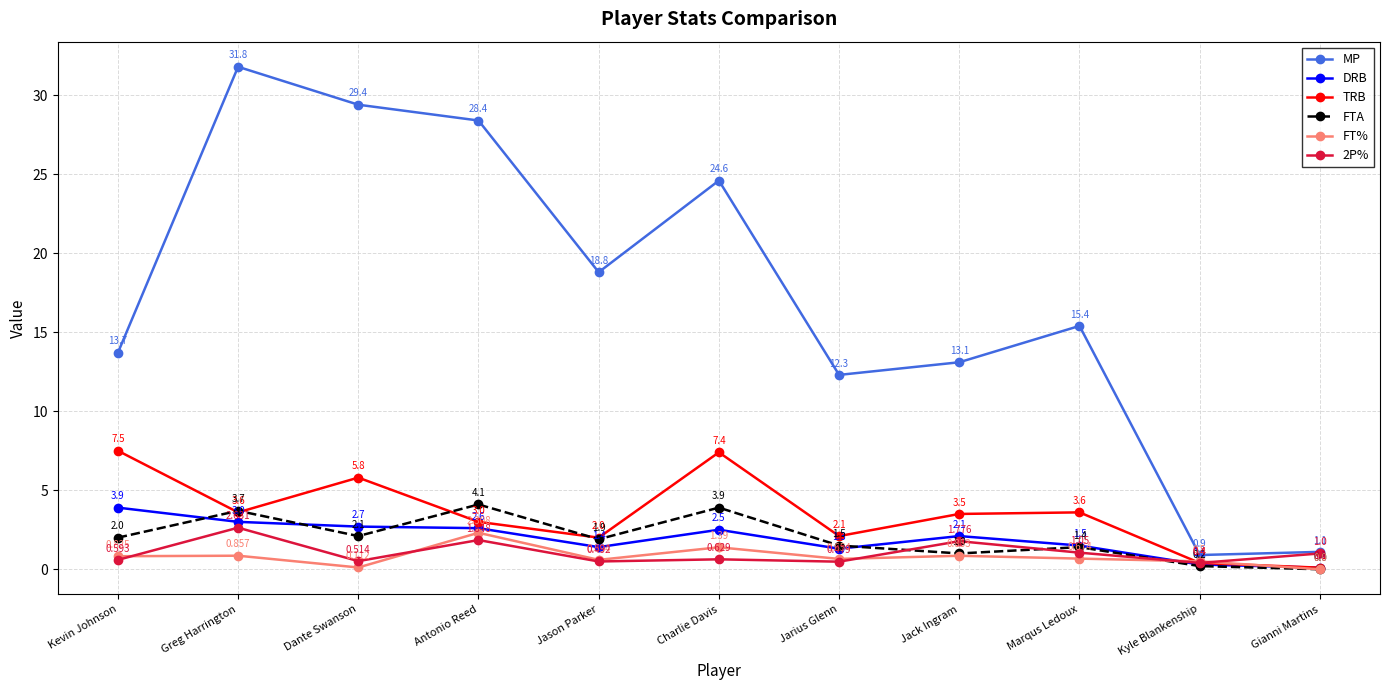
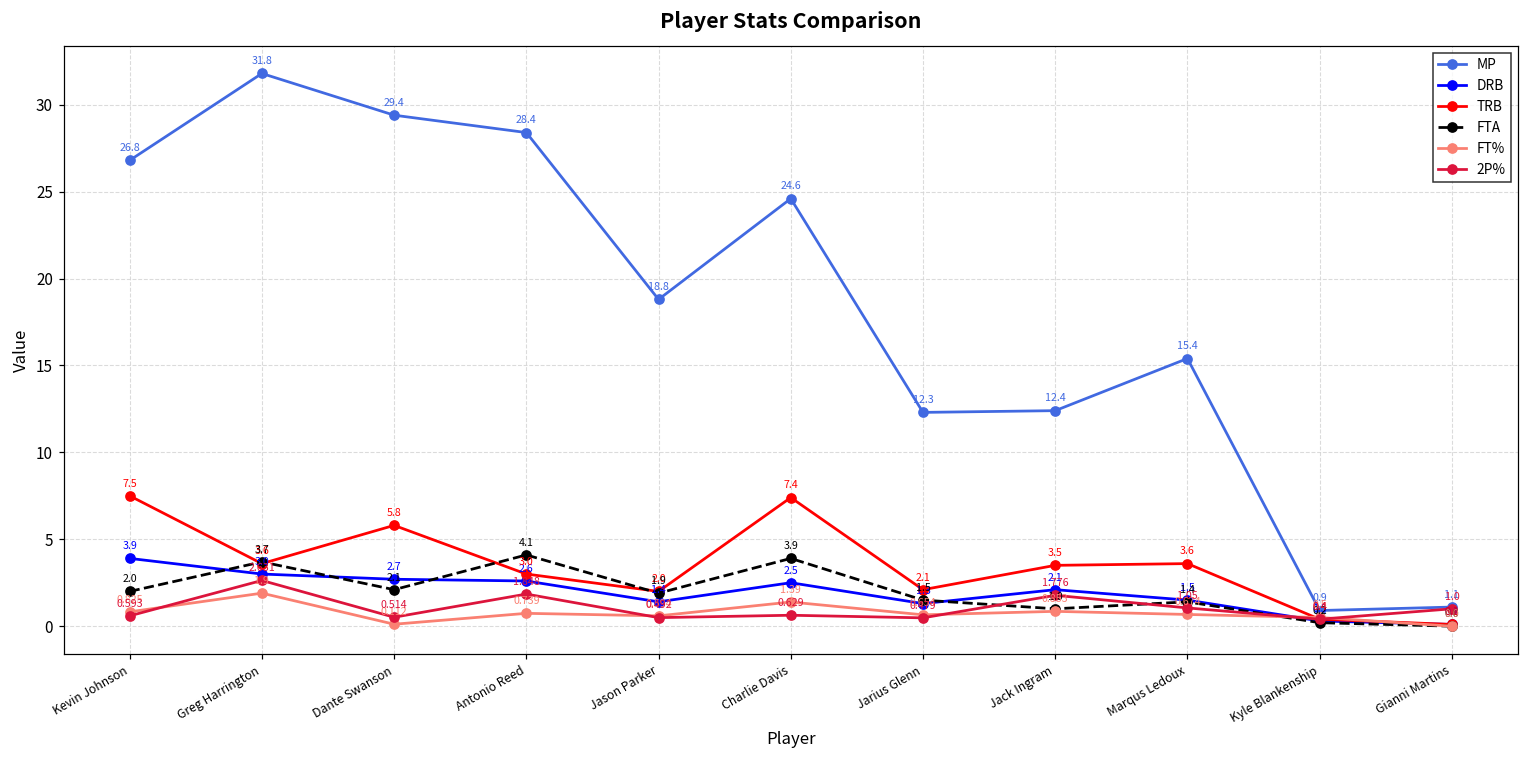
  {
    "MP": {
-     "Kevin Johnson": 13.7,
+     "Kevin Johnson": 26.8,
      "Greg Harrington": 31.8,
      "Dante Swanson": 29.4,
      "Antonio Reed": 28.4,
      "Jason Parker": 18.8,
      "Charlie Davis": 24.6,
      "Jarius Glenn": 12.3,
-     "Jack Ingram": 13.1,
+     "Jack Ingram": 12.4,
      "Marqus Ledoux": 15.4
    },
    "DRB": {
      "Kevin Johnson": 3.9,
      "Dante Swanson": 2.7,
      "Charlie Davis": 2.5
    },
    "TRB": {
      "Kevin Johnson": 7.5,
      "Dante Swanson": 5.8,
      "Charlie Davis": 7.4,
      "Jarius Glenn": 2.1,
      "Jack Ingram": 3.5,
      "Marqus Ledoux": 3.6
    },
    "FTA": {
      "Kevin Johnson": 2.0,
      "Antonio Reed": 4.1,
      "Charlie Davis": 3.9
    },
    "FT%": {
-     "Greg Harrington": 0.857,
-     "Antonio Reed": 2.308
+     "Greg Harrington": 1.9,
+     "Antonio Reed": 0.739
    }
  }
